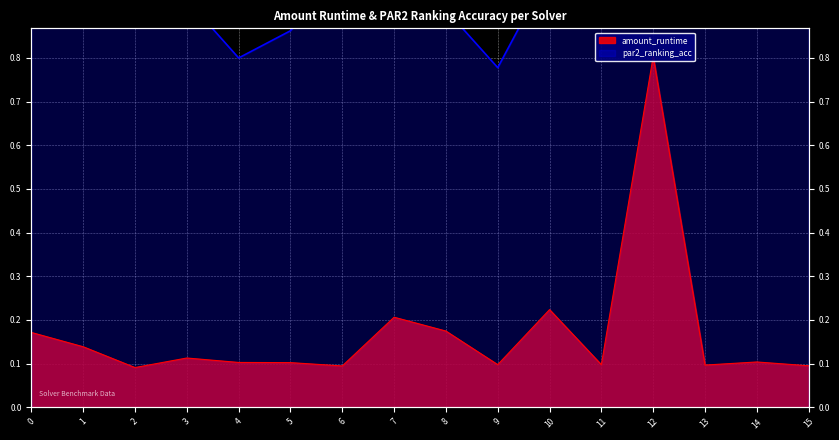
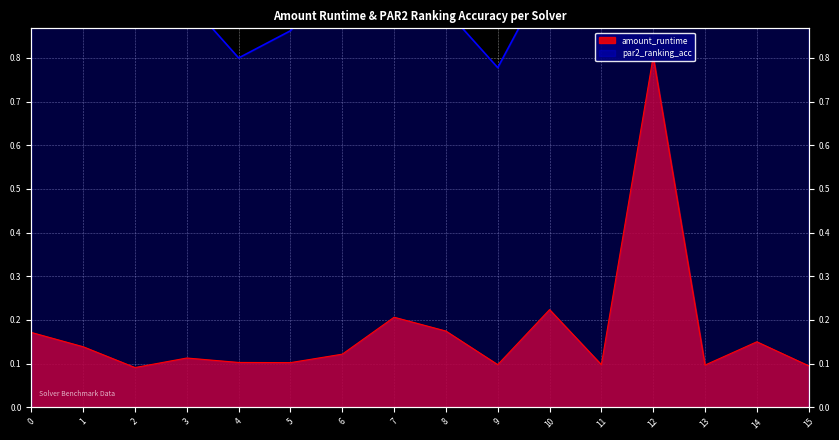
  {
    "amount_runtime": {
      "0": 0.17,
      "1": 0.14,
      "2": 0.09,
      "3": 0.11,
      "4": 0.10,
      "5": 0.10,
-     "6": 0.09,
+     "6": 0.12,
      "7": 0.21,
      "8": 0.17,
      "9": 0.10,
      "10": 0.22,
      "11": 0.10,
      "13": 0.10,
-     "14": 0.10,
+     "14": 0.15,
      "15": 0.10
    },
    "par2_ranking_acc": {
      "4": 0.80,
      "5": 0.86,
      "9": 0.78
    }
  }
